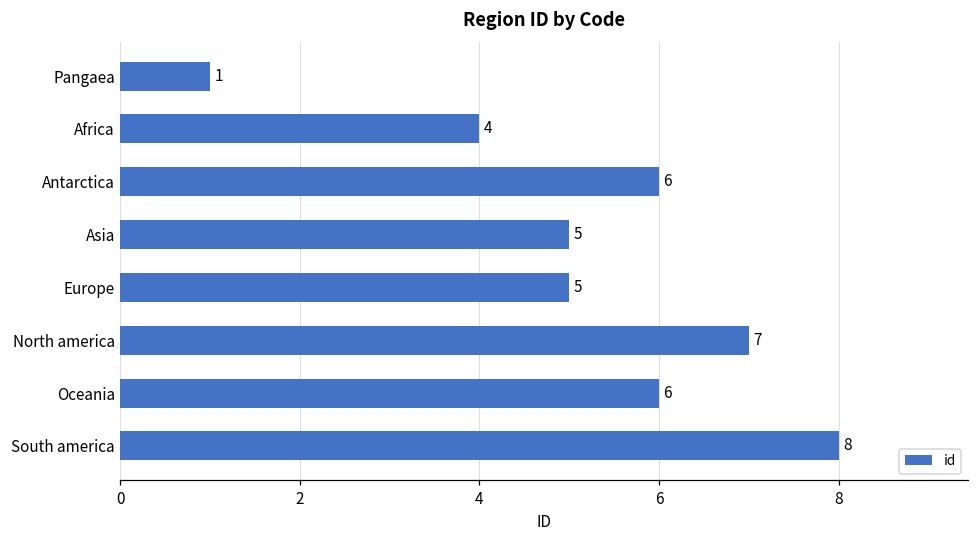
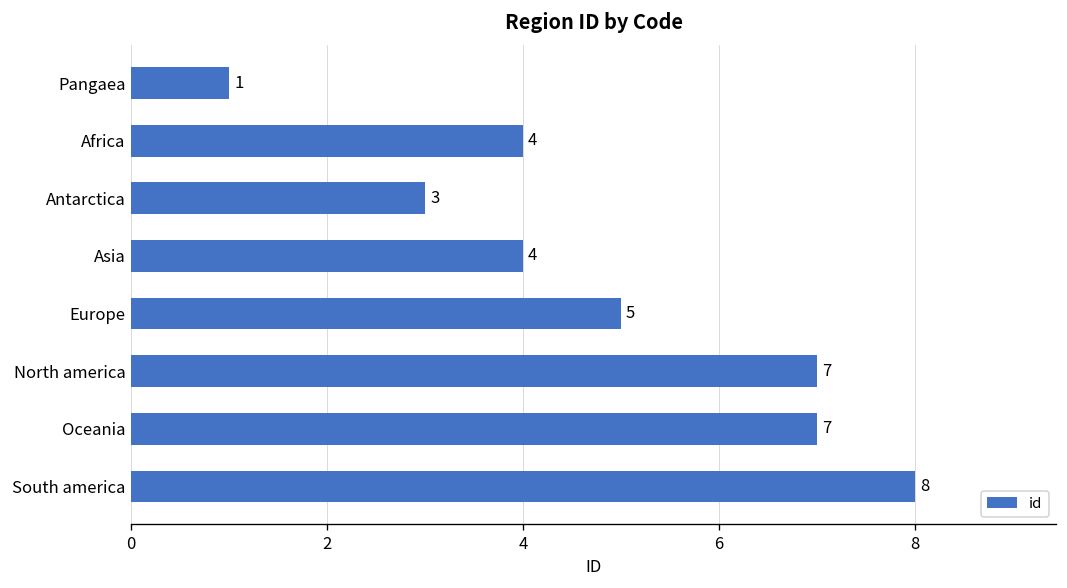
  {
    "Pangaea": 1,
    "Africa": 4,
-   "Antarctica": 6,
-   "Asia": 5,
+   "Antarctica": 3,
+   "Asia": 4,
    "Europe": 5,
    "North america": 7,
-   "Oceania": 6,
+   "Oceania": 7,
    "South america": 8
  }
